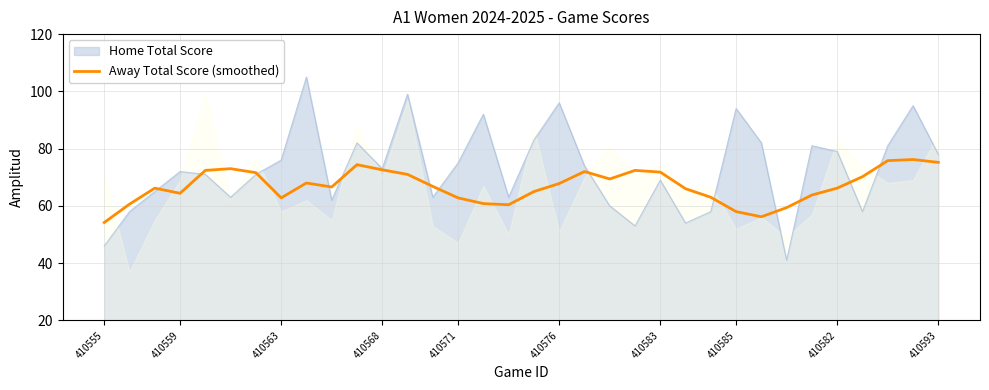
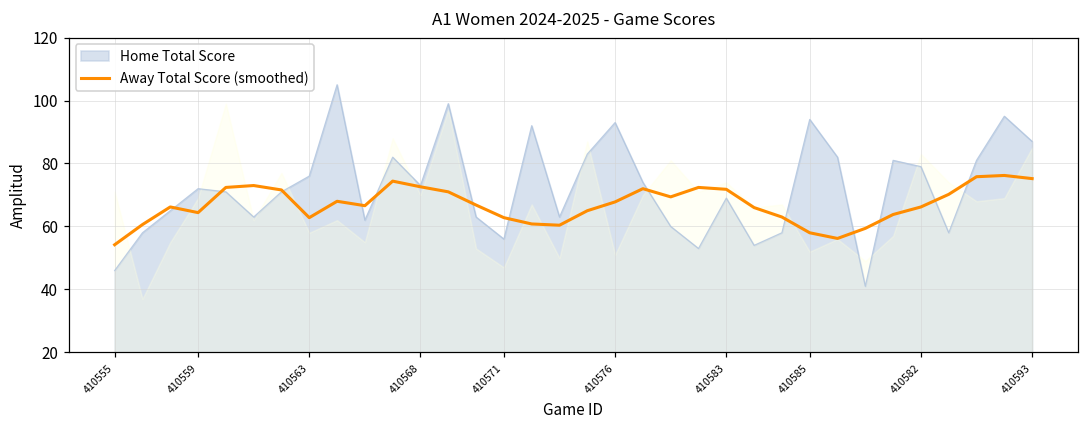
  {
    "Home Total Score": {
      "410555": 46,
      "410559": 72,
      "410563": 76,
-     "410571": 75,
-     "410576": 96,
+     "410571": 56,
+     "410576": 93,
      "410583": 69,
      "410585": 94,
      "410582": 79,
-     "410593": 78
+     "410593": 87
    },
    "Away Total Score (smoothed)": {
      "410555": 54,
      "410559": 64,
      "410563": 63,
      "410571": 63,
      "410576": 68,
      "410583": 72,
      "410585": 58,
      "410582": 66,
      "410593": 75
    }
  }
